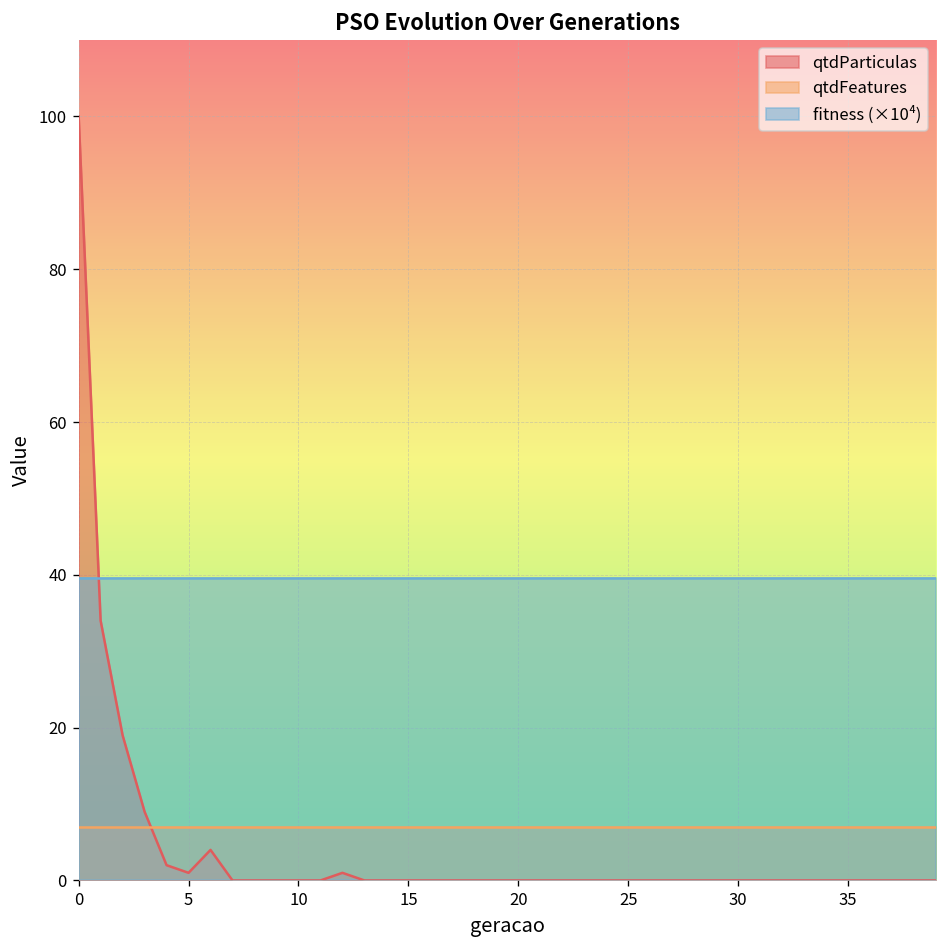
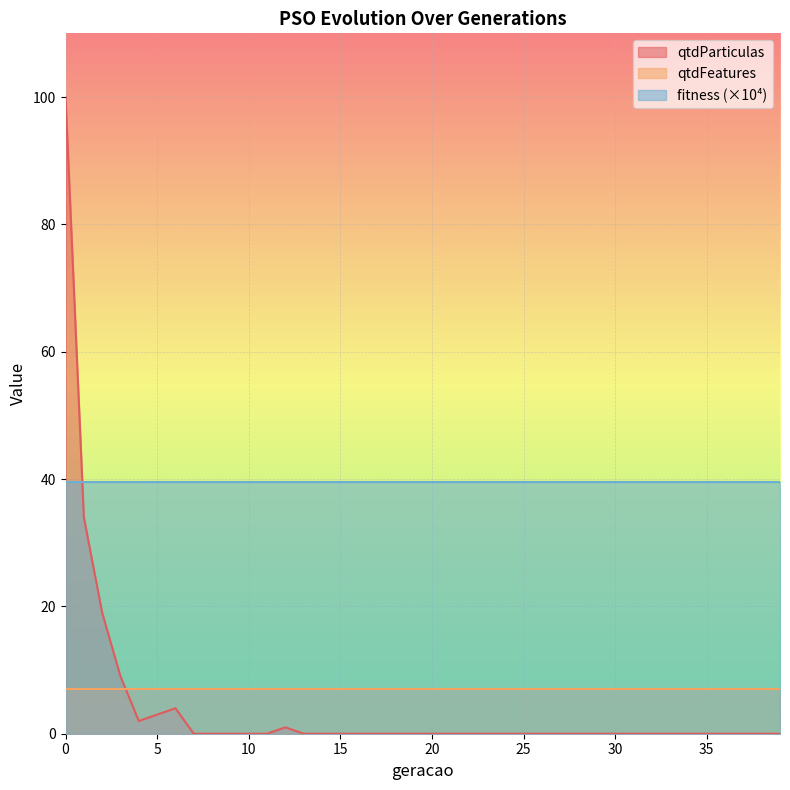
  {
    "qtdParticulas": {
      "0": 100,
-     "5": 1,
+     "5": 3,
      "10": 0,
      "15": 0,
      "20": 0,
      "25": 0,
      "30": 0,
      "35": 0
    },
    "qtdFeatures": {
      "0": 7,
      "5": 7,
      "10": 7,
      "15": 7,
      "20": 7,
      "25": 7,
      "30": 7,
      "35": 7
    },
    "fitness (×10⁴)": {
      "0": 40,
      "5": 40,
      "10": 40,
      "15": 40,
      "20": 40,
      "25": 40,
      "30": 40,
      "35": 40
    }
  }
